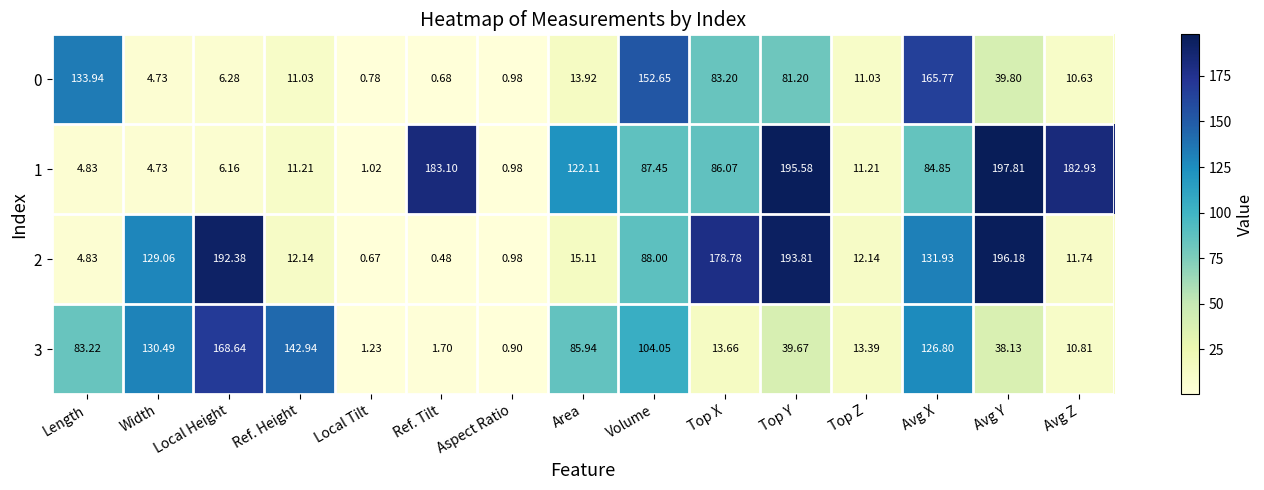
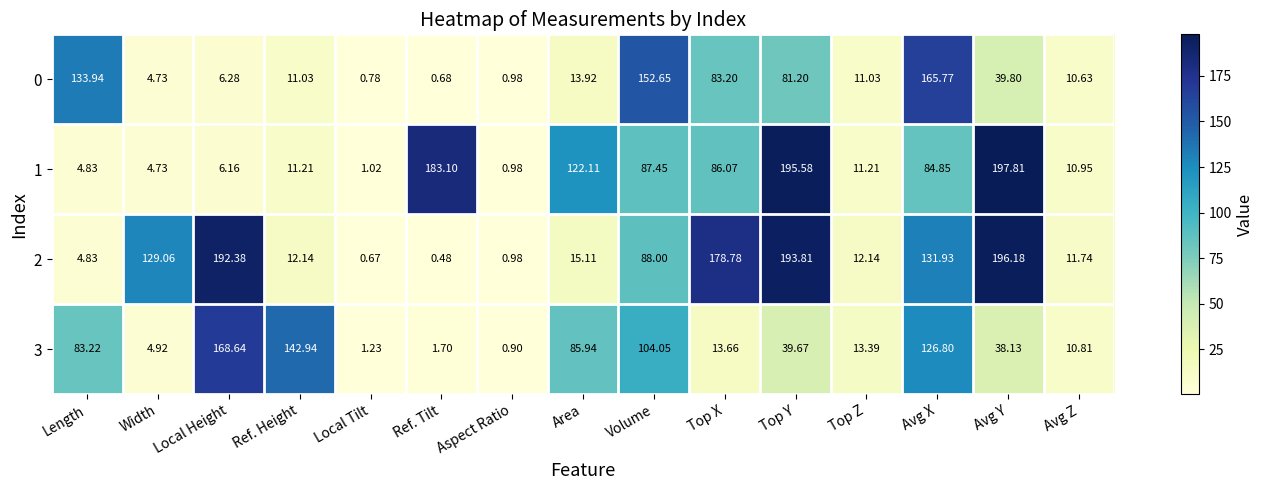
  {
    "0": {
      "Length": 133.94,
      "Width": 4.73,
      "Local Height": 6.28,
      "Ref. Height": 11.03,
      "Local Tilt": 0.78,
      "Ref. Tilt": 0.68,
      "Aspect Ratio": 0.98,
      "Area": 13.92,
      "Volume": 152.65,
      "Top X": 83.20,
      "Top Y": 81.20,
      "Top Z": 11.03,
      "Avg X": 165.77,
      "Avg Y": 39.80,
      "Avg Z": 10.63
    },
    "1": {
      "Length": 4.83,
      "Width": 4.73,
      "Local Height": 6.16,
      "Ref. Height": 11.21,
      "Local Tilt": 1.02,
      "Ref. Tilt": 183.10,
      "Aspect Ratio": 0.98,
      "Area": 122.11,
      "Volume": 87.45,
      "Top X": 86.07,
      "Top Y": 195.58,
      "Top Z": 11.21,
      "Avg X": 84.85,
      "Avg Y": 197.81,
-     "Avg Z": 182.93
+     "Avg Z": 10.95
    },
    "2": {
      "Length": 4.83,
      "Width": 129.06,
      "Local Height": 192.38,
      "Ref. Height": 12.14,
      "Local Tilt": 0.67,
      "Ref. Tilt": 0.48,
      "Aspect Ratio": 0.98,
      "Area": 15.11,
      "Volume": 88.00,
      "Top X": 178.78,
      "Top Y": 193.81,
      "Top Z": 12.14,
      "Avg X": 131.93,
      "Avg Y": 196.18,
      "Avg Z": 11.74
    },
    "3": {
      "Length": 83.22,
-     "Width": 130.49,
+     "Width": 4.92,
      "Local Height": 168.64,
      "Ref. Height": 142.94,
      "Local Tilt": 1.23,
      "Ref. Tilt": 1.70,
      "Aspect Ratio": 0.90,
      "Area": 85.94,
      "Volume": 104.05,
      "Top X": 13.66,
      "Top Y": 39.67,
      "Top Z": 13.39,
      "Avg X": 126.80,
      "Avg Y": 38.13,
      "Avg Z": 10.81
    }
  }
